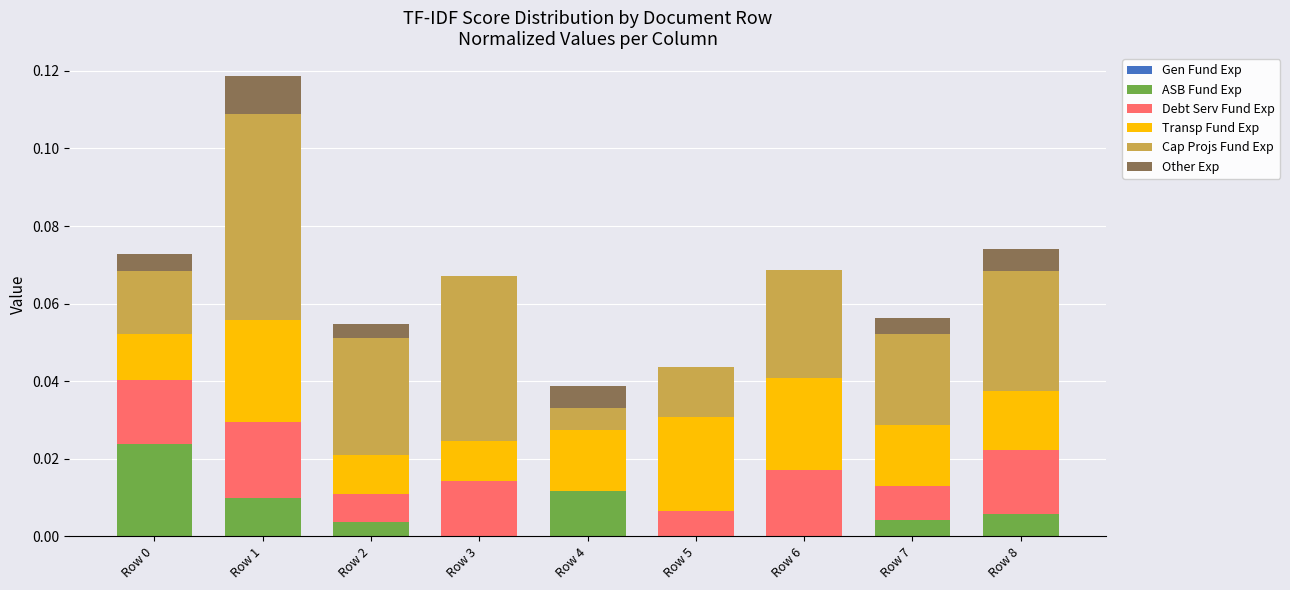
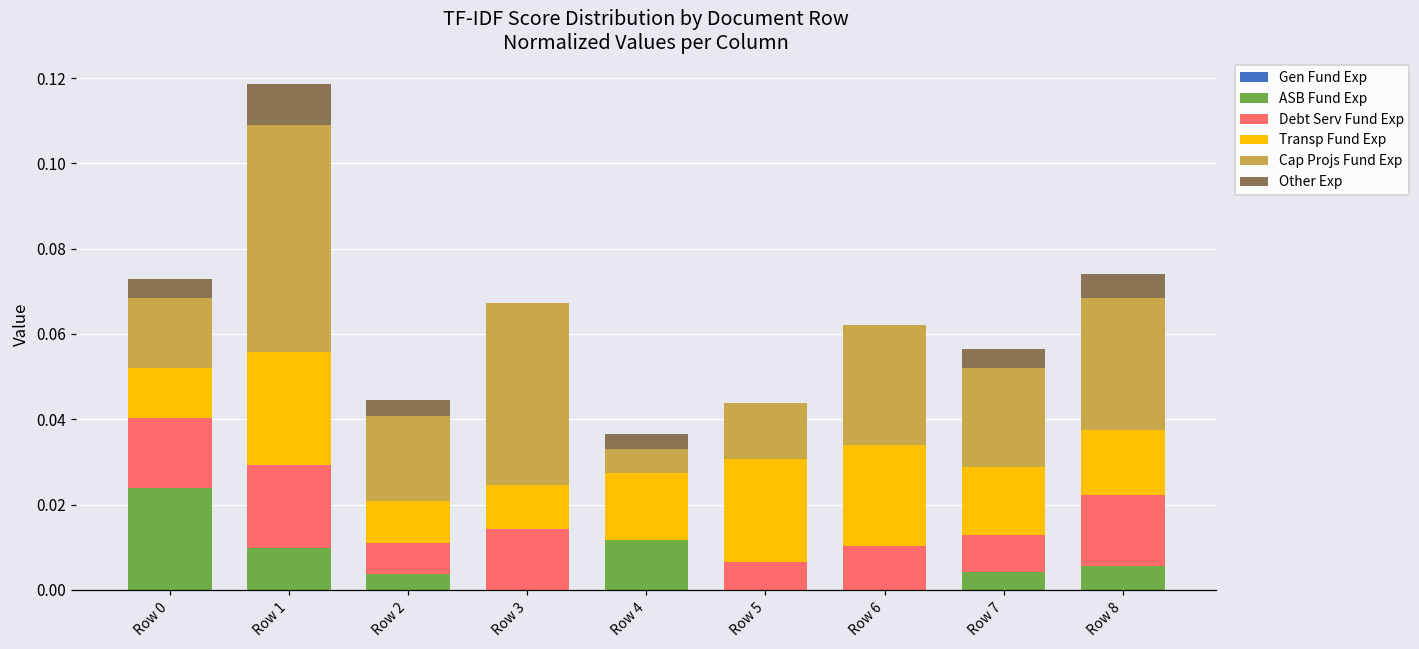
  {
    "Gen Fund Exp": {
      "Row 0": 0.000,
      "Row 1": 0.000,
      "Row 2": 0.000,
      "Row 3": 0.000,
      "Row 4": 0.000,
      "Row 5": 0.000,
      "Row 6": 0.000,
      "Row 7": 0.000,
      "Row 8": 0.000
    },
    "ASB Fund Exp": {
      "Row 0": 0.024,
      "Row 1": 0.010,
      "Row 2": 0.004,
      "Row 3": 0.000,
      "Row 4": 0.012,
      "Row 5": 0.000,
      "Row 6": 0.000,
      "Row 7": 0.004,
      "Row 8": 0.006
    },
    "Debt Serv Fund Exp": {
      "Row 0": 0.016,
      "Row 1": 0.020,
      "Row 2": 0.007,
      "Row 3": 0.014,
      "Row 4": 0.000,
      "Row 5": 0.007,
-     "Row 6": 0.017,
+     "Row 6": 0.010,
      "Row 7": 0.009,
      "Row 8": 0.016
    },
    "Transp Fund Exp": {
      "Row 0": 0.012,
      "Row 1": 0.027,
      "Row 2": 0.010,
      "Row 3": 0.010,
      "Row 4": 0.016,
      "Row 5": 0.024,
      "Row 6": 0.024,
      "Row 7": 0.016,
      "Row 8": 0.015
    },
    "Cap Projs Fund Exp": {
      "Row 0": 0.016,
      "Row 1": 0.053,
-     "Row 2": 0.030,
+     "Row 2": 0.020,
      "Row 3": 0.043,
      "Row 4": 0.006,
      "Row 5": 0.013,
      "Row 6": 0.028,
      "Row 7": 0.023,
      "Row 8": 0.031
    },
    "Other Exp": {
      "Row 0": 0.004,
      "Row 1": 0.010,
      "Row 2": 0.004,
      "Row 3": 0.000,
-     "Row 4": 0.006,
+     "Row 4": 0.004,
      "Row 5": 0.000,
      "Row 6": 0.000,
      "Row 7": 0.004,
      "Row 8": 0.006
    }
  }
